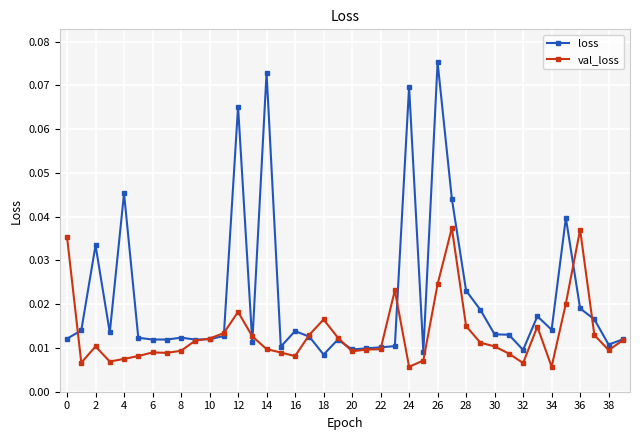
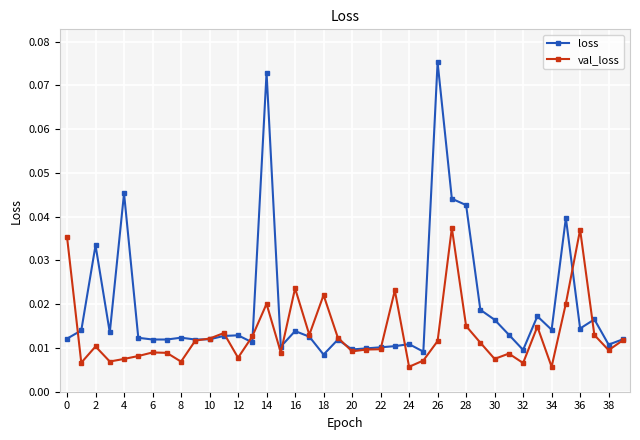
  {
    "loss": {
      "0": 0.012,
      "2": 0.033,
      "4": 0.045,
      "6": 0.012,
      "8": 0.012,
-     "12": 0.065,
+     "12": 0.013,
      "14": 0.073,
      "16": 0.014,
      "18": 0.008,
-     "24": 0.070,
+     "24": 0.011,
      "26": 0.075,
-     "28": 0.023,
-     "30": 0.013,
+     "28": 0.043,
+     "30": 0.016,
      "32": 0.010,
      "34": 0.014,
-     "36": 0.019,
+     "36": 0.014,
      "38": 0.011
    },
    "val_loss": {
      "0": 0.035,
      "2": 0.010,
      "4": 0.007,
      "6": 0.009,
-     "8": 0.009,
-     "12": 0.018,
-     "14": 0.010,
-     "16": 0.008,
-     "18": 0.017,
+     "8": 0.007,
+     "12": 0.008,
+     "14": 0.020,
+     "16": 0.024,
+     "18": 0.022,
      "24": 0.006,
-     "26": 0.025,
+     "26": 0.012,
      "28": 0.015,
-     "30": 0.010,
+     "30": 0.007,
      "32": 0.007,
      "34": 0.006,
      "36": 0.037,
      "38": 0.009
    }
  }
